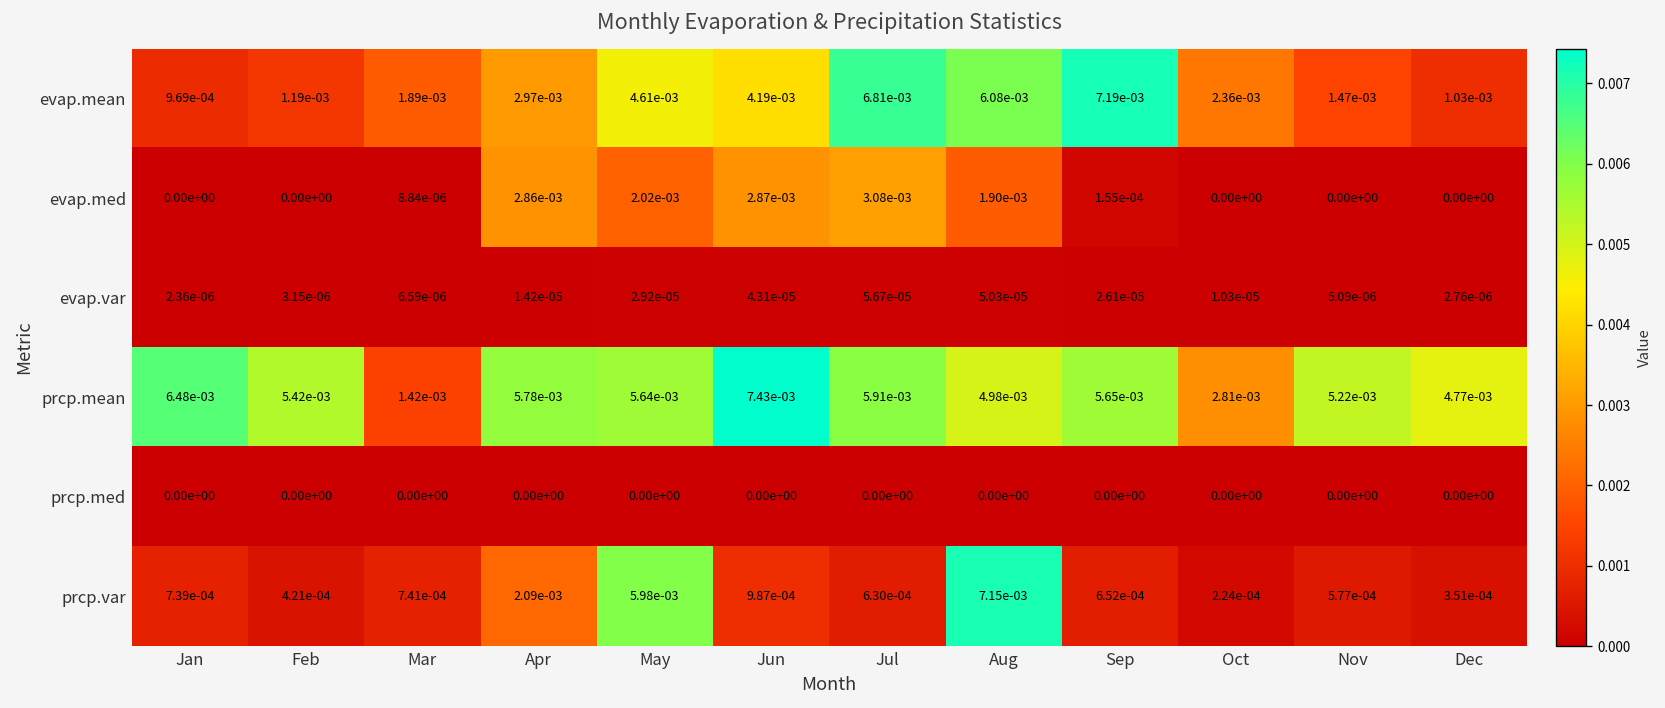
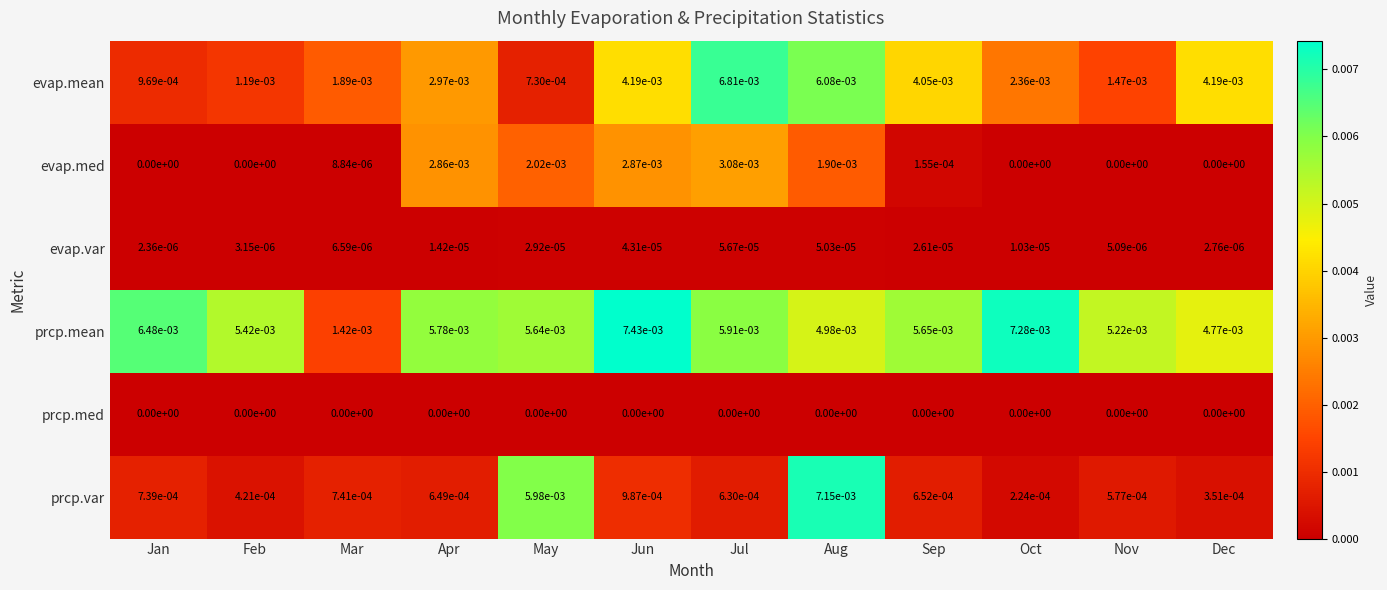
  {
    "evap.mean": {
      "Jan": "9.69e-04",
      "Feb": "1.19e-03",
      "Mar": "1.89e-03",
      "Apr": "2.97e-03",
-     "May": "4.61e-03",
+     "May": "7.30e-04",
      "Jun": "4.19e-03",
      "Jul": "6.81e-03",
      "Aug": "6.08e-03",
-     "Sep": "7.19e-03",
+     "Sep": "4.05e-03",
      "Oct": "2.36e-03",
      "Nov": "1.47e-03",
-     "Dec": "1.03e-03"
+     "Dec": "4.19e-03"
    },
    "evap.med": {
      "Jan": "0.00e+00",
      "Feb": "0.00e+00",
      "Mar": "8.84e-06",
      "Apr": "2.86e-03",
      "May": "2.02e-03",
      "Jun": "2.87e-03",
      "Jul": "3.08e-03",
      "Aug": "1.90e-03",
      "Sep": "1.55e-04",
      "Oct": "0.00e+00",
      "Nov": "0.00e+00",
      "Dec": "0.00e+00"
    },
    "evap.var": {
      "Jan": "2.36e-06",
      "Feb": "3.15e-06",
      "Mar": "6.59e-06",
      "Apr": "1.42e-05",
      "May": "2.92e-05",
      "Jun": "4.31e-05",
      "Jul": "5.67e-05",
      "Aug": "5.03e-05",
      "Sep": "2.61e-05",
      "Oct": "1.03e-05",
      "Nov": "5.09e-06",
      "Dec": "2.76e-06"
    },
    "prcp.mean": {
      "Jan": "6.48e-03",
      "Feb": "5.42e-03",
      "Mar": "1.42e-03",
      "Apr": "5.78e-03",
      "May": "5.64e-03",
      "Jun": "7.43e-03",
      "Jul": "5.91e-03",
      "Aug": "4.98e-03",
      "Sep": "5.65e-03",
-     "Oct": "2.81e-03",
+     "Oct": "7.28e-03",
      "Nov": "5.22e-03",
      "Dec": "4.77e-03"
    },
    "prcp.med": {
      "Jan": "0.00e+00",
      "Feb": "0.00e+00",
      "Mar": "0.00e+00",
      "Apr": "0.00e+00",
      "May": "0.00e+00",
      "Jun": "0.00e+00",
      "Jul": "0.00e+00",
      "Aug": "0.00e+00",
      "Sep": "0.00e+00",
      "Oct": "0.00e+00",
      "Nov": "0.00e+00",
      "Dec": "0.00e+00"
    },
    "prcp.var": {
      "Jan": "7.39e-04",
      "Feb": "4.21e-04",
      "Mar": "7.41e-04",
-     "Apr": "2.09e-03",
+     "Apr": "6.49e-04",
      "May": "5.98e-03",
      "Jun": "9.87e-04",
      "Jul": "6.30e-04",
      "Aug": "7.15e-03",
      "Sep": "6.52e-04",
      "Oct": "2.24e-04",
      "Nov": "5.77e-04",
      "Dec": "3.51e-04"
    }
  }
